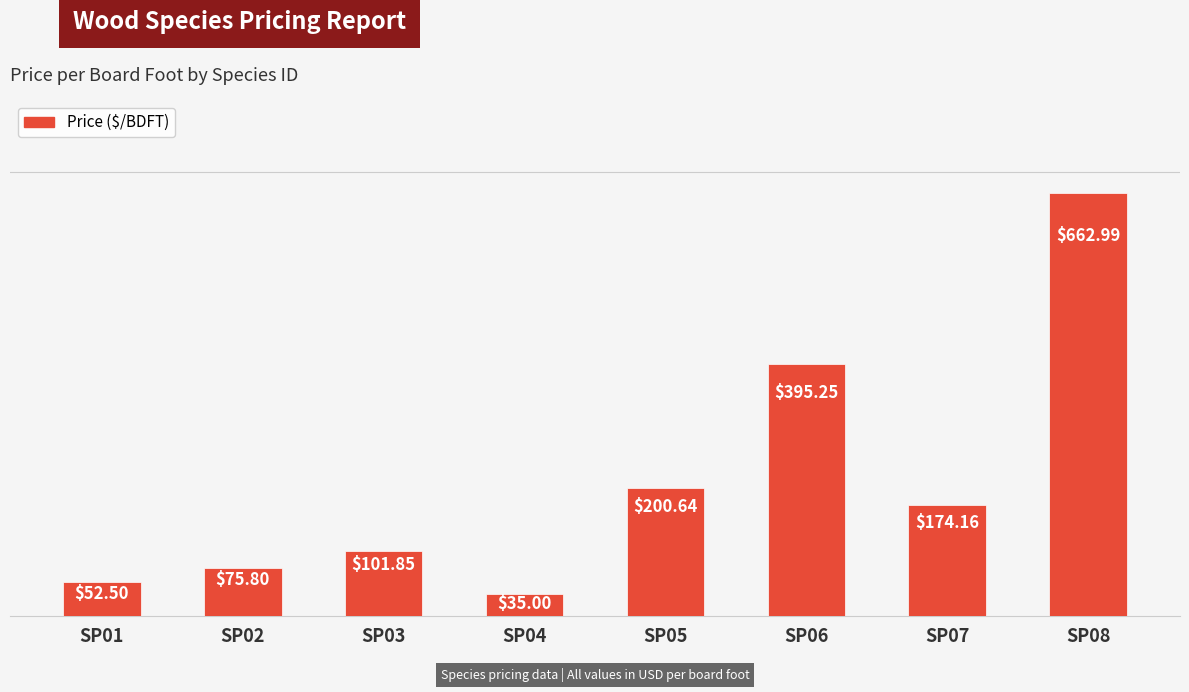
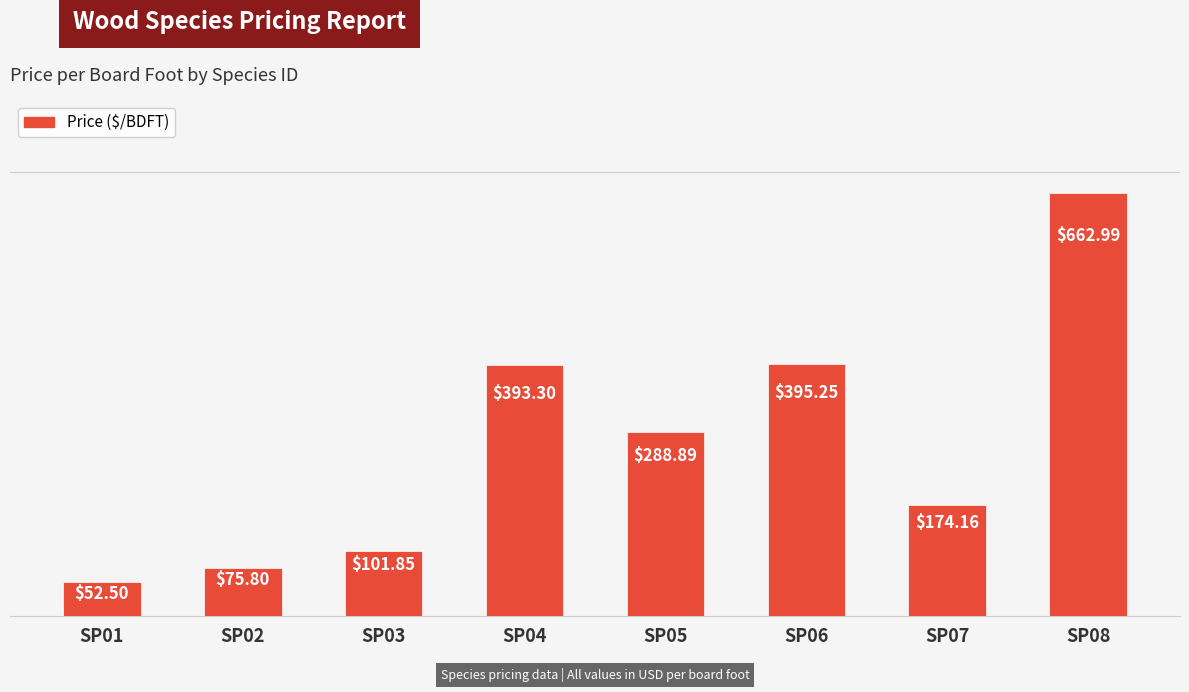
  {
    "SP01": "$52.50",
    "SP02": "$75.80",
    "SP03": "$101.85",
-   "SP04": "$35.00",
-   "SP05": "$200.64",
+   "SP04": "$393.30",
+   "SP05": "$288.89",
    "SP06": "$395.25",
    "SP07": "$174.16",
    "SP08": "$662.99"
  }
